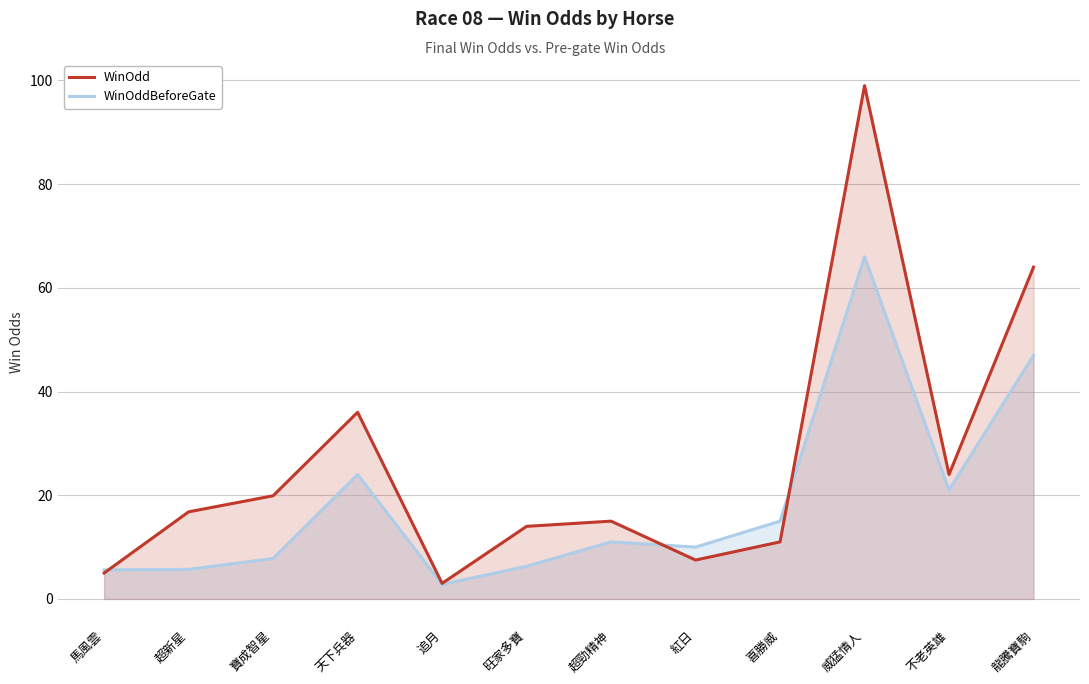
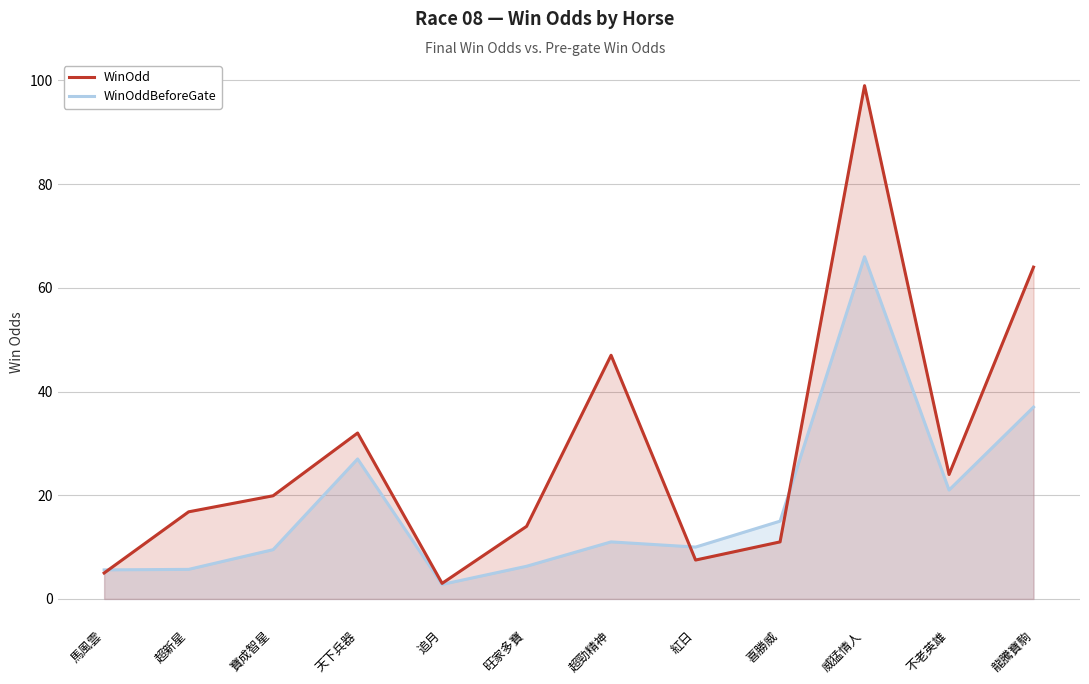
  {
    "WinOdd": {
      "馬風雲": 5,
      "超新星": 17,
      "寶成智星": 20,
-     "天下兵器": 36,
+     "天下兵器": 32,
      "旺家多寶": 14,
-     "超勁精神": 15,
+     "超勁精神": 47,
      "紅日": 8,
      "喜勝威": 11,
      "威猛情人": 99,
      "不老英雄": 24,
      "龍騰寶駒": 64
    },
    "WinOddBeforeGate": {
      "馬風雲": 6,
      "超新星": 6,
-     "寶成智星": 8,
-     "天下兵器": 24,
+     "寶成智星": 10,
+     "天下兵器": 27,
      "旺家多寶": 6,
      "超勁精神": 11,
      "紅日": 10,
      "喜勝威": 15,
      "威猛情人": 66,
      "不老英雄": 21,
-     "龍騰寶駒": 47
+     "龍騰寶駒": 37
    }
  }
